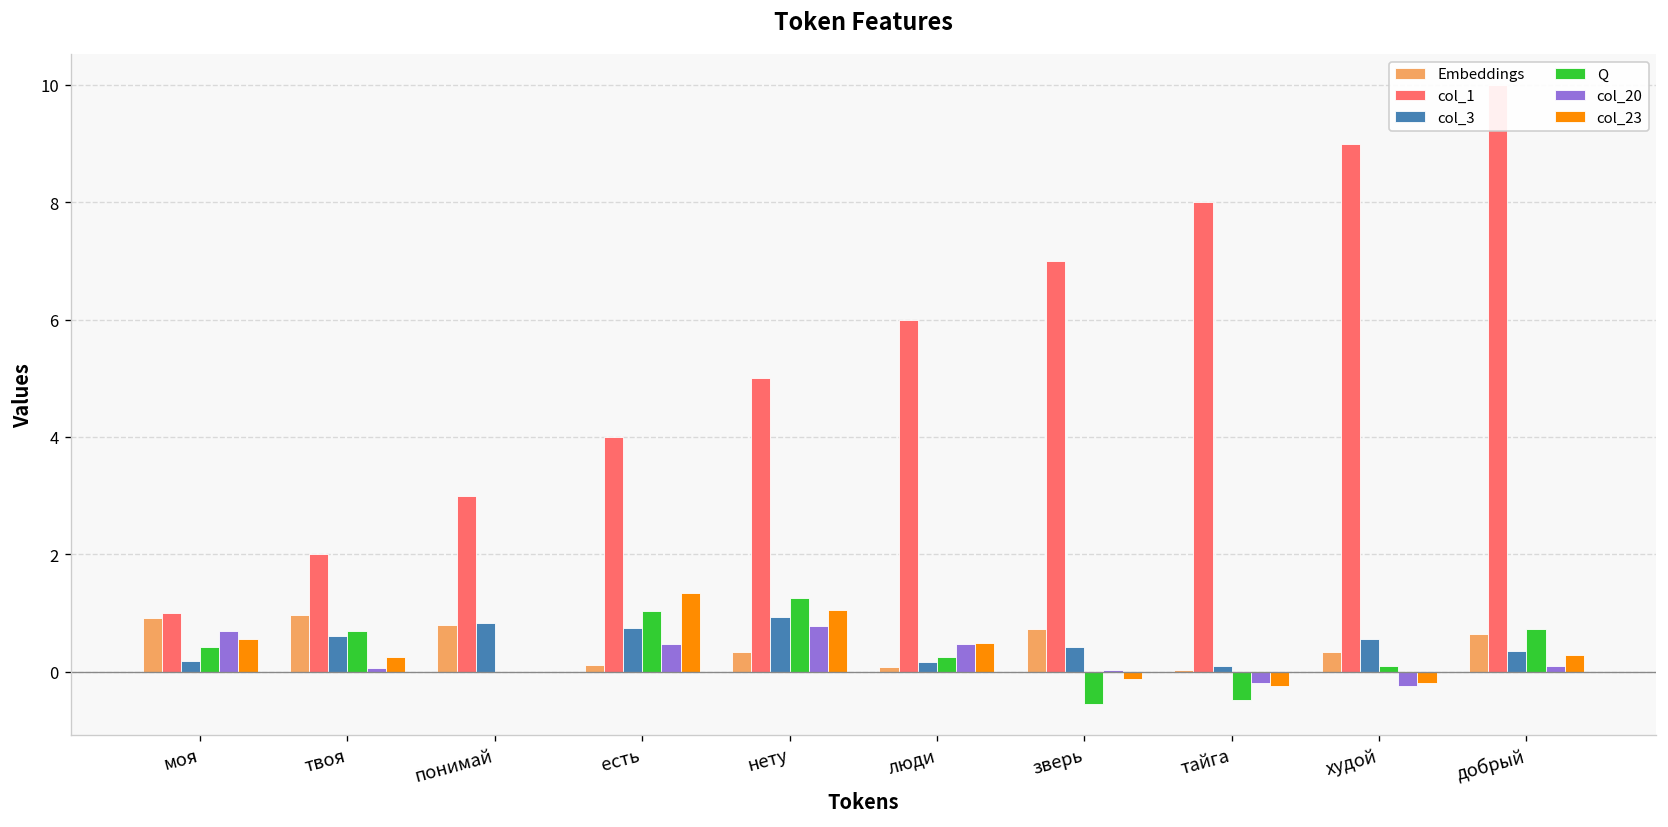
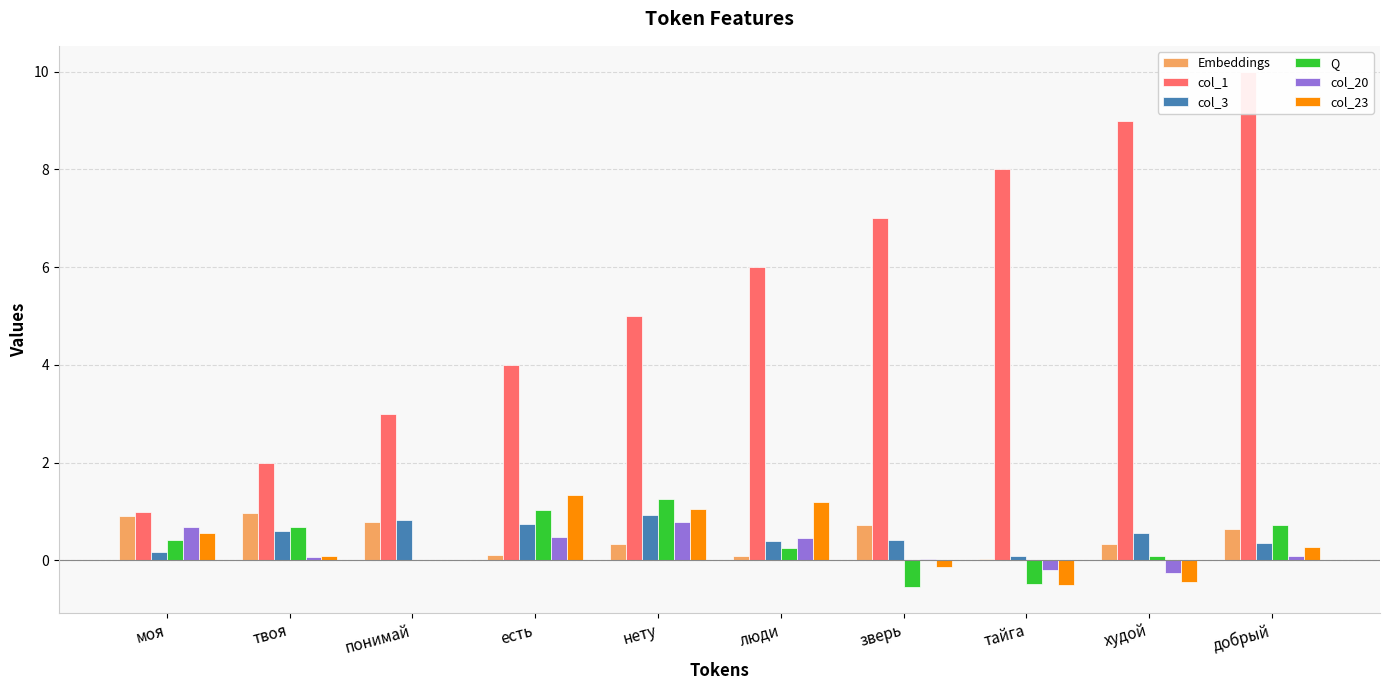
  {
    "col_3": {
      "моя": 0.2,
      "твоя": 0.6,
      "понимай": 0.8,
      "есть": 0.7,
      "нету": 0.9,
-     "люди": 0.2,
+     "люди": 0.4,
      "зверь": 0.4,
      "тайга": 0.1,
      "худой": 0.6,
      "добрый": 0.4
    },
    "Q": {
      "моя": 0.4,
      "твоя": 0.7,
      "понимай": 0.0,
      "есть": 1.0,
      "нету": 1.3,
      "люди": 0.2,
      "зверь": -0.5,
      "тайга": -0.5,
      "худой": 0.1,
      "добрый": 0.7
    },
    "col_20": {
      "моя": 0.7,
      "твоя": 0.1,
      "понимай": 0.0,
      "есть": 0.5,
      "нету": 0.8,
      "люди": 0.5,
      "тайга": -0.2,
      "худой": -0.2,
      "добрый": 0.1
    },
    "col_23": {
      "моя": 0.6,
-     "твоя": 0.2,
+     "твоя": 0.1,
      "понимай": 0.0,
      "есть": 1.3,
      "нету": 1.0,
-     "люди": 0.5,
+     "люди": 1.2,
      "зверь": -0.1,
-     "тайга": -0.2,
-     "худой": -0.2,
+     "тайга": -0.5,
+     "худой": -0.4,
      "добрый": 0.3
    }
  }
